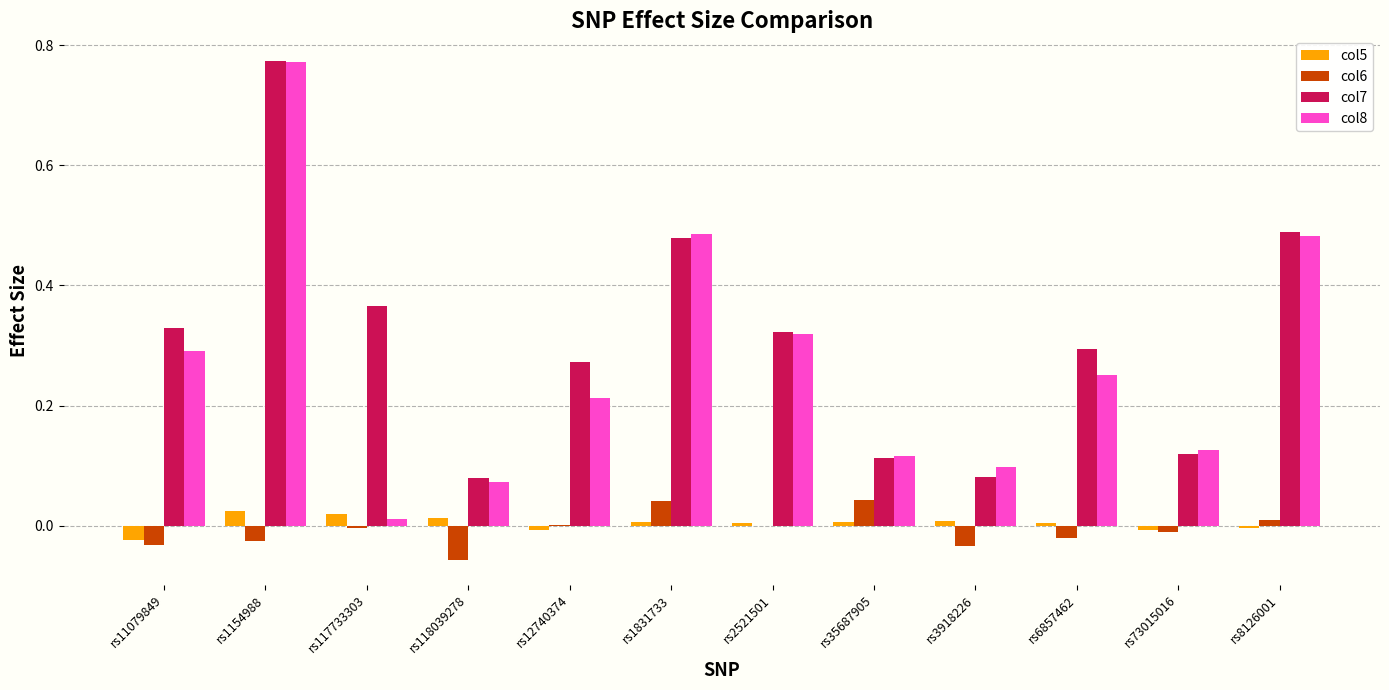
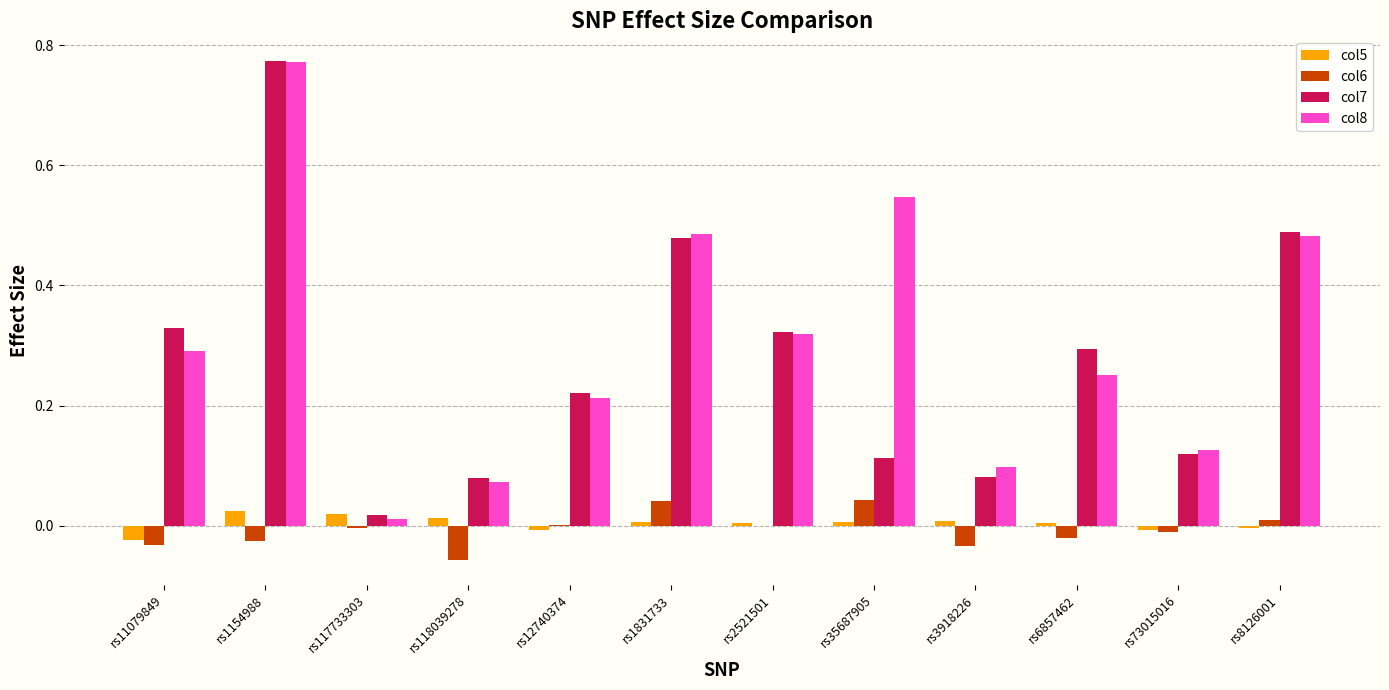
  {
    "col5": {
      "rs11079849": -0.02,
      "rs1154988": 0.02,
      "rs117733303": 0.02,
      "rs118039278": 0.01,
      "rs12740374": -0.01,
      "rs1831733": 0.01,
      "rs2521501": 0.00,
      "rs35687905": 0.01,
      "rs3918226": 0.01,
      "rs6857462": 0.00,
      "rs73015016": -0.01
    },
    "col6": {
      "rs11079849": -0.03,
      "rs1154988": -0.02,
      "rs117733303": 0.00,
      "rs118039278": -0.06,
      "rs1831733": 0.04,
      "rs35687905": 0.04,
      "rs3918226": -0.03,
      "rs6857462": -0.02,
      "rs73015016": -0.01,
      "rs8126001": 0.01
    },
    "col7": {
      "rs11079849": 0.33,
      "rs1154988": 0.77,
-     "rs117733303": 0.37,
+     "rs117733303": 0.02,
      "rs118039278": 0.08,
-     "rs12740374": 0.27,
+     "rs12740374": 0.22,
      "rs1831733": 0.48,
      "rs2521501": 0.32,
      "rs35687905": 0.11,
      "rs3918226": 0.08,
      "rs6857462": 0.29,
      "rs73015016": 0.12,
      "rs8126001": 0.49
    },
    "col8": {
      "rs11079849": 0.29,
      "rs1154988": 0.77,
      "rs117733303": 0.01,
      "rs118039278": 0.07,
      "rs12740374": 0.21,
      "rs1831733": 0.49,
      "rs2521501": 0.32,
-     "rs35687905": 0.12,
+     "rs35687905": 0.55,
      "rs3918226": 0.10,
      "rs6857462": 0.25,
      "rs73015016": 0.13,
      "rs8126001": 0.48
    }
  }
